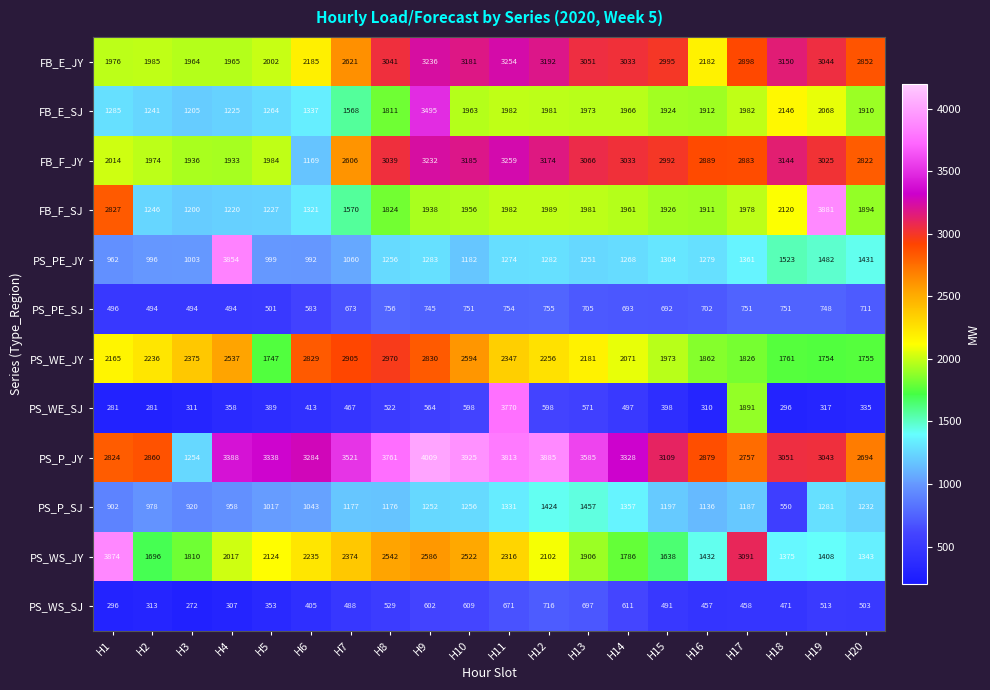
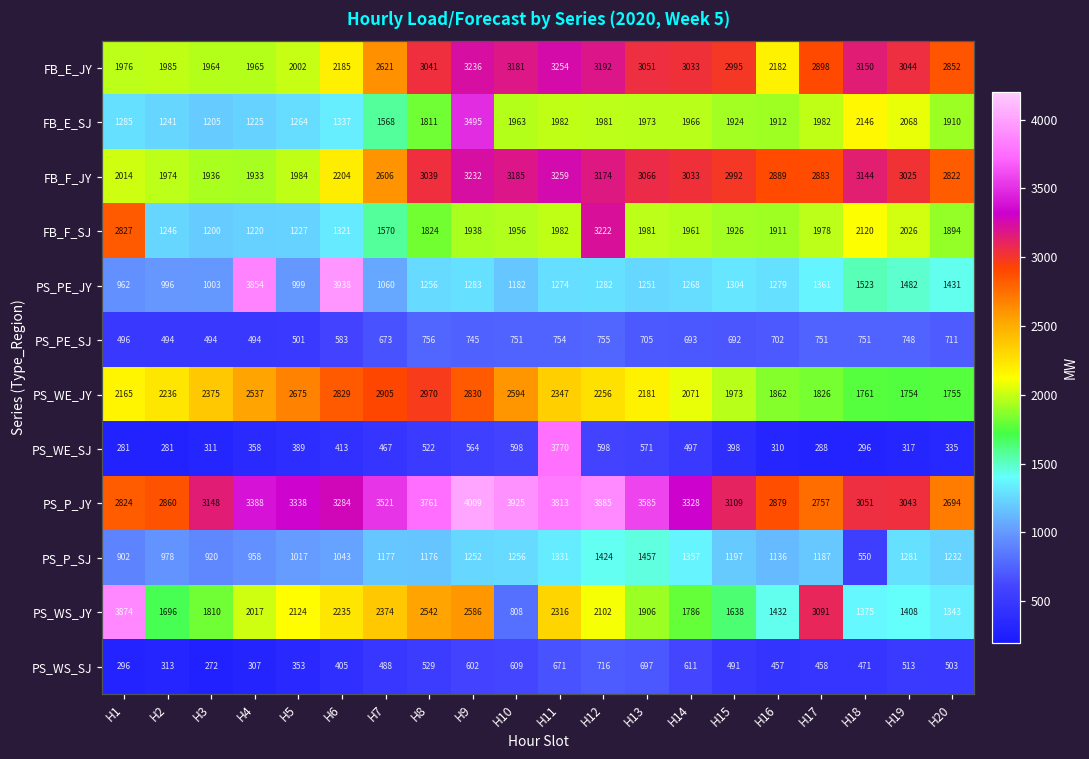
  {
    "FB_F_JY": {
      "H1": 2014,
      "H2": 1974,
      "H3": 1936,
      "H4": 1933,
      "H5": 1984,
-     "H6": 1169,
+     "H6": 2204,
      "H7": 2606,
      "H8": 3039,
      "H9": 3232,
      "H10": 3185,
      "H11": 3259,
      "H12": 3174,
      "H13": 3066,
      "H14": 3033,
      "H15": 2992,
      "H16": 2889,
      "H17": 2883,
      "H18": 3144,
      "H19": 3025,
      "H20": 2822
    },
    "FB_F_SJ": {
      "H1": 2827,
      "H2": 1246,
      "H3": 1200,
      "H4": 1220,
      "H5": 1227,
      "H6": 1321,
      "H7": 1570,
      "H8": 1824,
      "H9": 1938,
      "H10": 1956,
      "H11": 1982,
-     "H12": 1989,
+     "H12": 3222,
      "H13": 1981,
      "H14": 1961,
      "H15": 1926,
      "H16": 1911,
      "H17": 1978,
      "H18": 2120,
-     "H19": 3881,
+     "H19": 2026,
      "H20": 1894
    },
    "PS_PE_JY": {
      "H1": 962,
      "H2": 996,
      "H3": 1003,
      "H4": 3854,
      "H5": 999,
-     "H6": 992,
+     "H6": 3938,
      "H7": 1060,
      "H8": 1256,
      "H9": 1283,
      "H10": 1182,
      "H11": 1274,
      "H12": 1282,
      "H13": 1251,
      "H14": 1268,
      "H15": 1304,
      "H16": 1279,
      "H17": 1361,
      "H18": 1523,
      "H19": 1482,
      "H20": 1431
    },
    "PS_WE_JY": {
      "H1": 2165,
      "H2": 2236,
      "H3": 2375,
      "H4": 2537,
-     "H5": 1747,
+     "H5": 2675,
      "H6": 2829,
      "H7": 2905,
      "H8": 2970,
      "H9": 2830,
      "H10": 2594,
      "H11": 2347,
      "H12": 2256,
      "H13": 2181,
      "H14": 2071,
      "H15": 1973,
      "H16": 1862,
      "H17": 1826,
      "H18": 1761,
      "H19": 1754,
      "H20": 1755
    },
    "PS_WE_SJ": {
      "H1": 281,
      "H2": 281,
      "H3": 311,
      "H4": 358,
      "H5": 389,
      "H6": 413,
      "H7": 467,
      "H8": 522,
      "H9": 564,
      "H10": 598,
      "H11": 3770,
      "H12": 598,
      "H13": 571,
      "H14": 497,
      "H15": 398,
      "H16": 310,
-     "H17": 1891,
+     "H17": 288,
      "H18": 296,
      "H19": 317,
      "H20": 335
    },
    "PS_P_JY": {
      "H1": 2824,
      "H2": 2860,
-     "H3": 1254,
+     "H3": 3148,
      "H4": 3388,
      "H5": 3338,
      "H6": 3284,
      "H7": 3521,
      "H8": 3761,
      "H9": 4009,
      "H10": 3925,
      "H11": 3813,
      "H12": 3885,
      "H13": 3585,
      "H14": 3328,
      "H15": 3109,
      "H16": 2879,
      "H17": 2757,
      "H18": 3051,
      "H19": 3043,
      "H20": 2694
    },
    "PS_WS_JY": {
      "H1": 3874,
      "H2": 1696,
      "H3": 1810,
      "H4": 2017,
      "H5": 2124,
      "H6": 2235,
      "H7": 2374,
      "H8": 2542,
      "H9": 2586,
-     "H10": 2522,
+     "H10": 808,
      "H11": 2316,
      "H12": 2102,
      "H13": 1906,
      "H14": 1786,
      "H15": 1638,
      "H16": 1432,
      "H17": 3091,
      "H18": 1375,
      "H19": 1408,
      "H20": 1343
    }
  }
